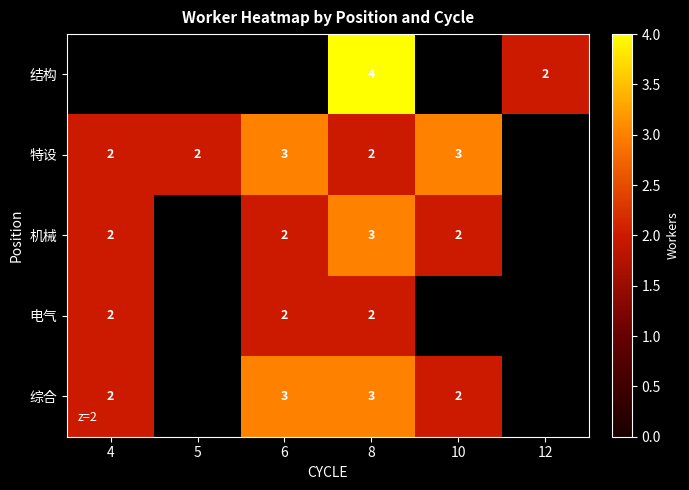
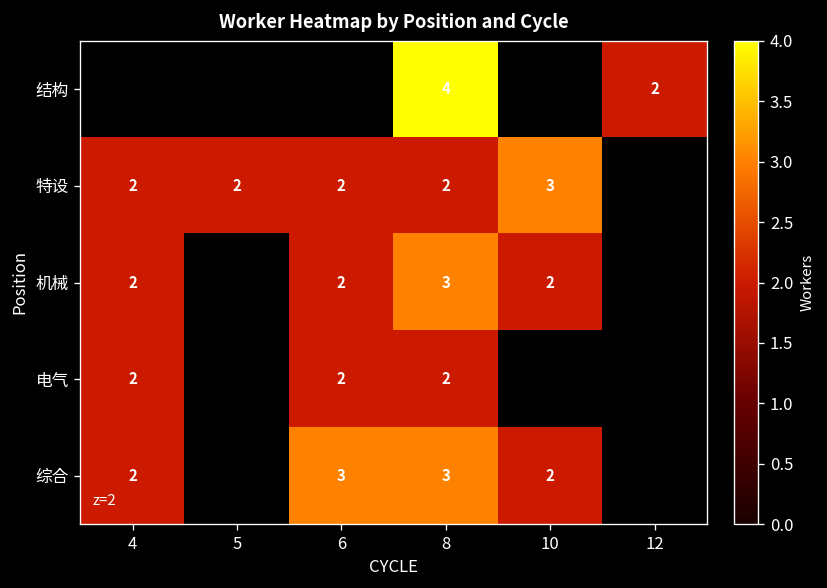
  {
    "结构": {
      "8": 4,
      "12": 2
    },
    "特设": {
      "4": 2,
      "5": 2,
-     "6": 3,
+     "6": 2,
      "8": 2,
      "10": 3
    },
    "机械": {
      "4": 2,
      "6": 2,
      "8": 3,
      "10": 2
    },
    "电气": {
      "4": 2,
      "6": 2,
      "8": 2
    },
    "综合": {
      "6": 3,
      "8": 3,
      "10": 2
    }
  }
